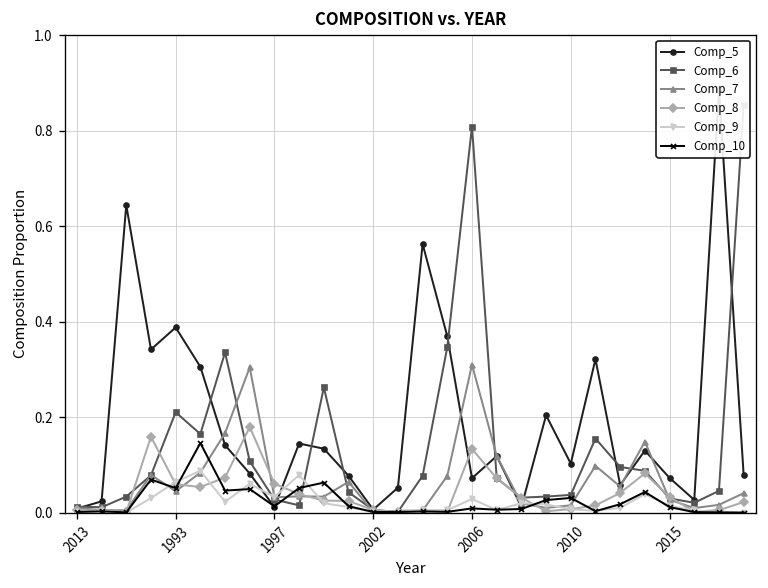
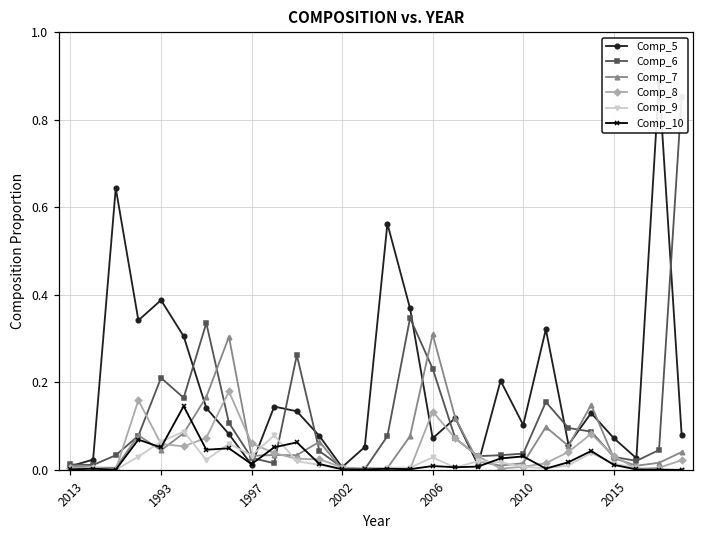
  {
    "Comp_6": {
      "1993": 0.21,
-     "2006": 0.81
+     "2006": 0.23
    }
  }
